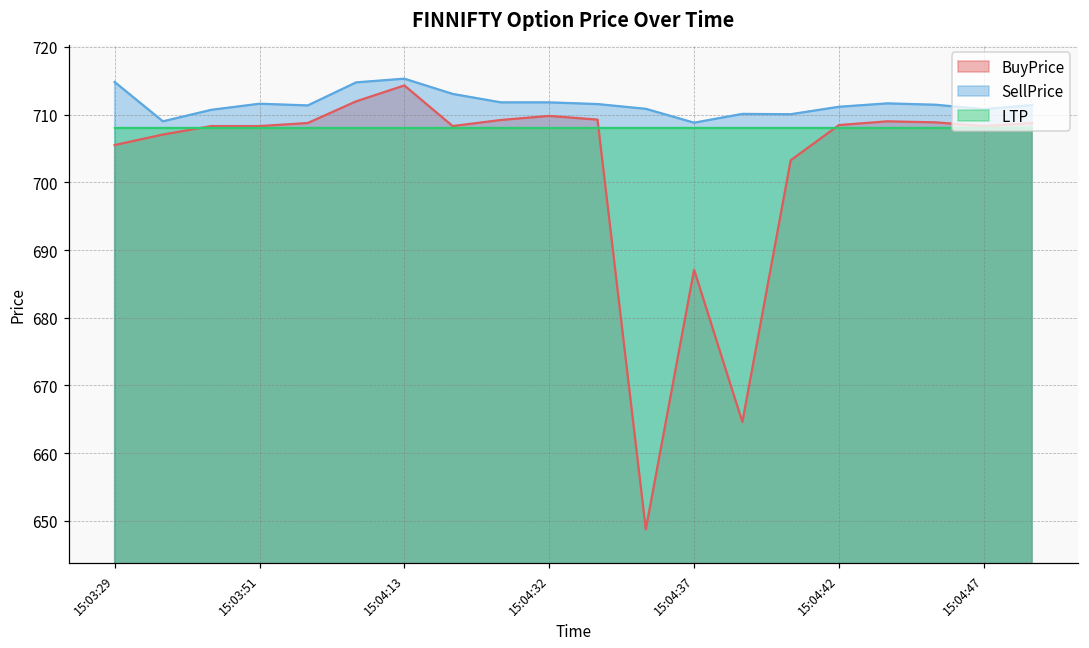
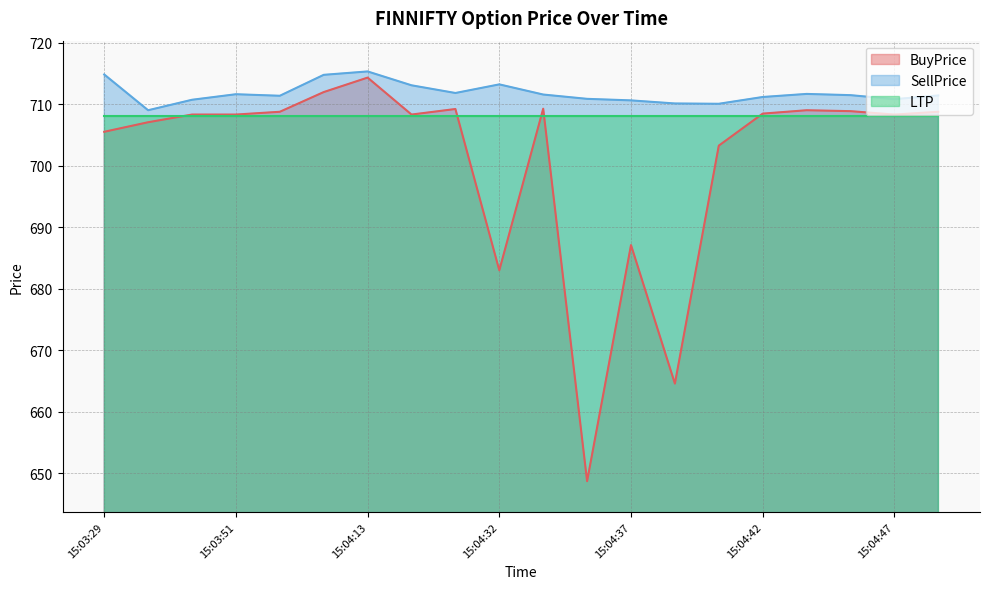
  {
    "BuyPrice": {
      "15:03:29": 706,
      "15:04:13": 714,
-     "15:04:32": 710,
+     "15:04:32": 683,
      "15:04:37": 687
    },
    "SellPrice": {
      "15:03:29": 715,
      "15:03:51": 712,
      "15:04:13": 715,
-     "15:04:32": 712,
-     "15:04:37": 709,
+     "15:04:32": 713,
+     "15:04:37": 711,
      "15:04:42": 711
    },
    "LTP": {
      "15:03:29": 708,
      "15:04:13": 708,
      "15:04:32": 708,
      "15:04:37": 708
    }
  }
